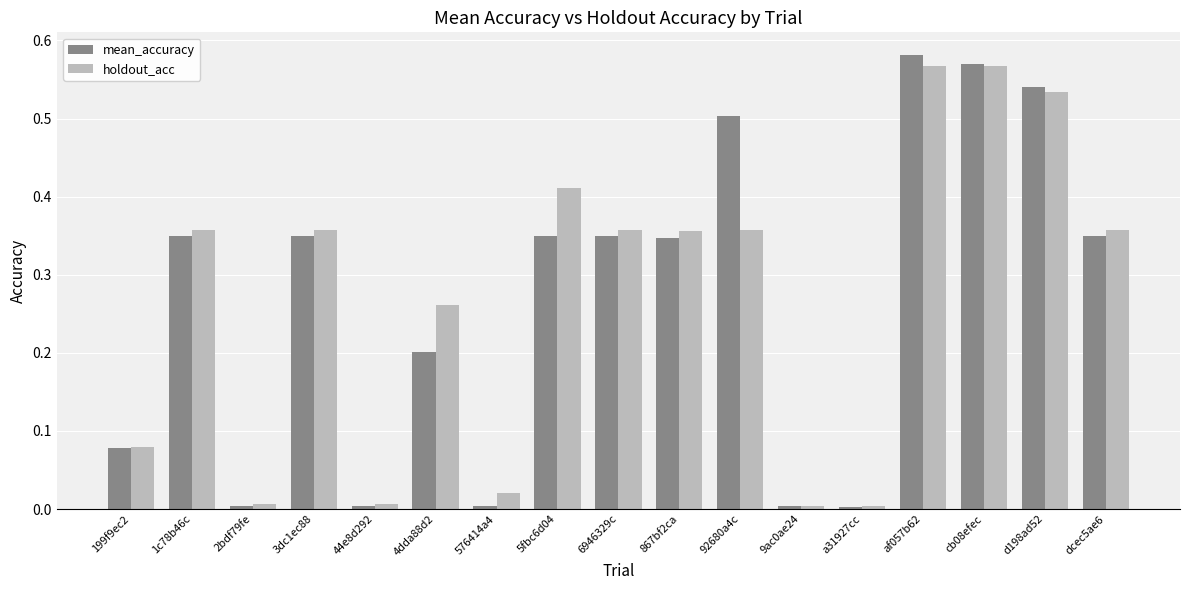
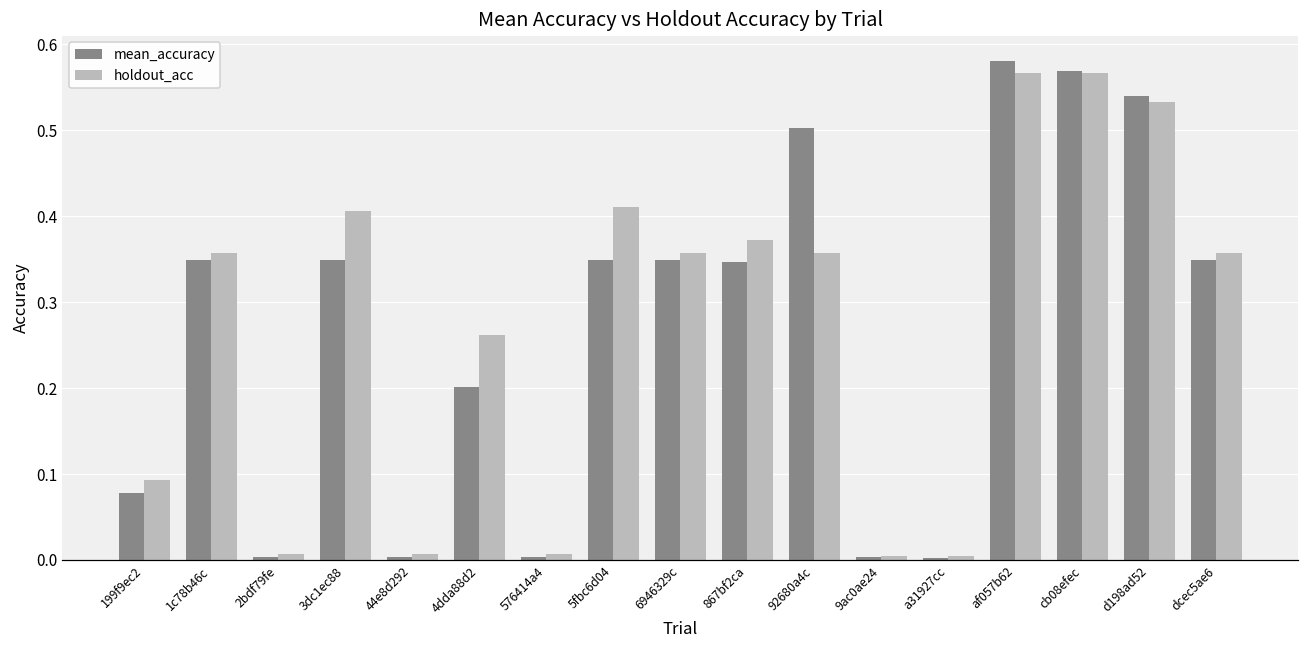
  {
    "mean_accuracy": {
      "199f9ec2": 0.08,
      "1c78b46c": 0.35,
      "2bdf79fe": 0.00,
      "3dc1ec88": 0.35,
      "44e8d292": 0.00,
      "4dda88d2": 0.20,
      "576414a4": 0.00,
      "5fbc6d04": 0.35,
      "6946329c": 0.35,
      "867bf2ca": 0.35,
      "92680a4c": 0.50,
      "9ac0ae24": 0.00,
      "af057b62": 0.58,
      "cb08efec": 0.57,
      "d198ad52": 0.54,
      "dcec5ae6": 0.35
    },
    "holdout_acc": {
-     "199f9ec2": 0.08,
+     "199f9ec2": 0.09,
      "1c78b46c": 0.36,
      "2bdf79fe": 0.01,
-     "3dc1ec88": 0.36,
+     "3dc1ec88": 0.41,
      "44e8d292": 0.01,
      "4dda88d2": 0.26,
-     "576414a4": 0.02,
+     "576414a4": 0.01,
      "5fbc6d04": 0.41,
      "6946329c": 0.36,
-     "867bf2ca": 0.36,
+     "867bf2ca": 0.37,
      "92680a4c": 0.36,
      "9ac0ae24": 0.00,
      "a31927cc": 0.00,
      "af057b62": 0.57,
      "cb08efec": 0.57,
      "d198ad52": 0.53,
      "dcec5ae6": 0.36
    }
  }
